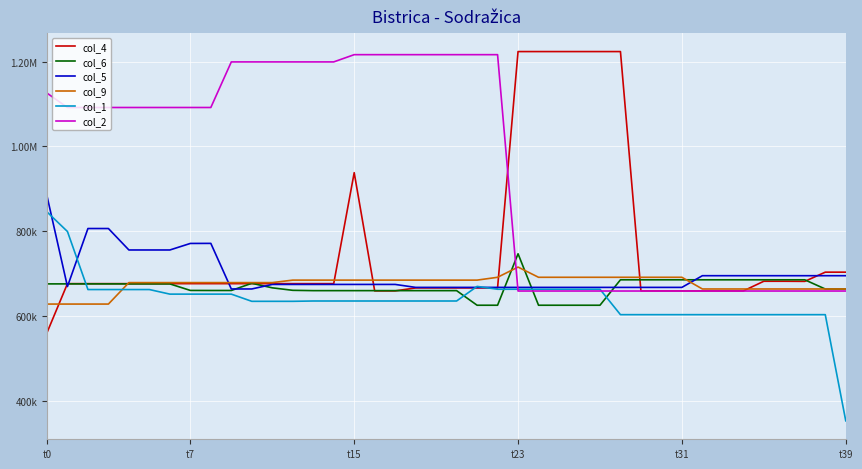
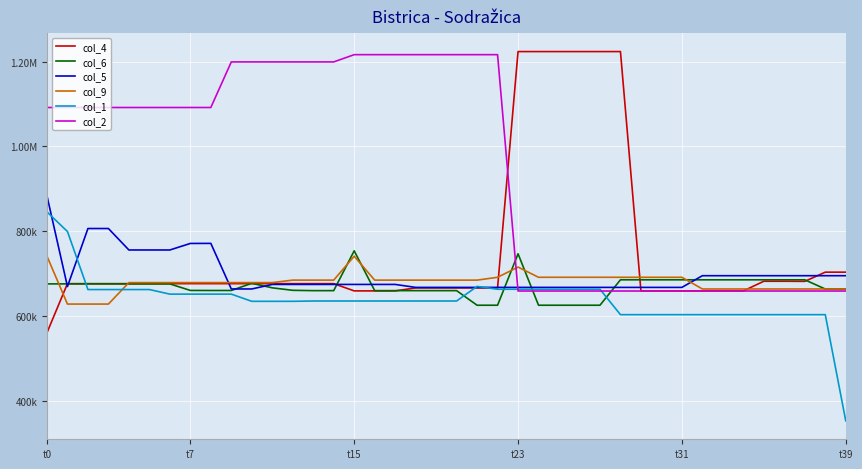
  {
    "col_4": {
      "t0": 560000,
-     "t15": 940000,
+     "t15": 660000,
      "t23": 1220000,
      "t39": 700000
    },
    "col_6": {
      "t0": 680000,
      "t7": 660000,
-     "t15": 660000,
+     "t15": 750000,
      "t23": 750000
    },
    "col_5": {
      "t0": 880000,
      "t7": 770000,
      "t15": 670000,
      "t31": 670000,
      "t39": 700000
    },
    "col_9": {
-     "t0": 630000,
-     "t15": 680000,
+     "t0": 740000,
+     "t15": 740000,
      "t23": 720000
    },
    "col_1": {
      "t0": 850000,
      "t7": 650000,
      "t15": 640000,
      "t31": 600000,
      "t39": 350000
    },
    "col_2": {
-     "t0": 1130000,
+     "t0": 1090000,
      "t7": 1090000,
      "t15": 1220000
    }
  }
